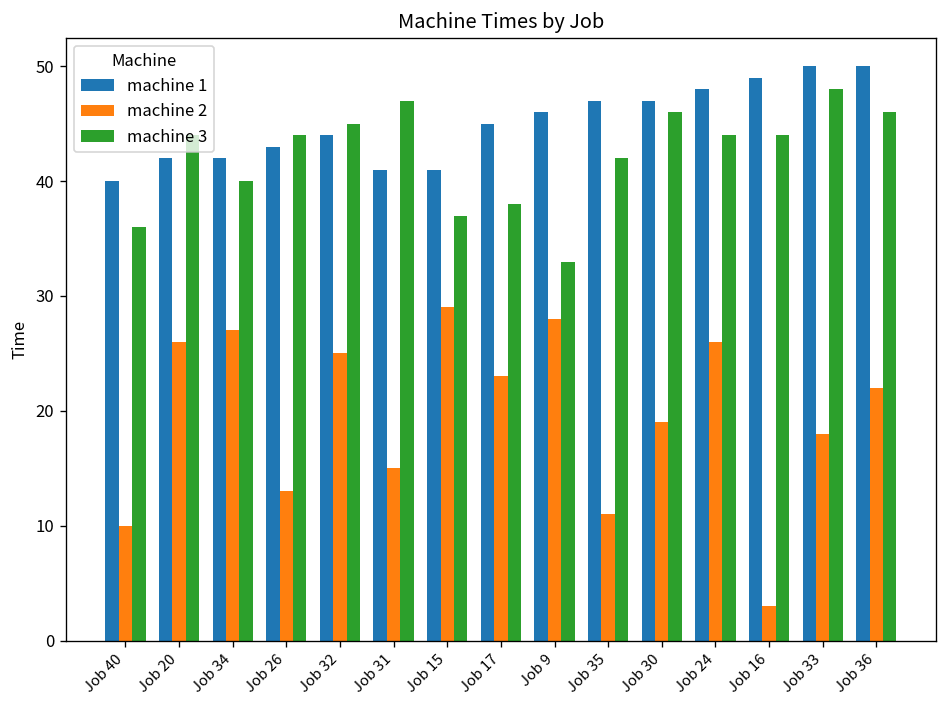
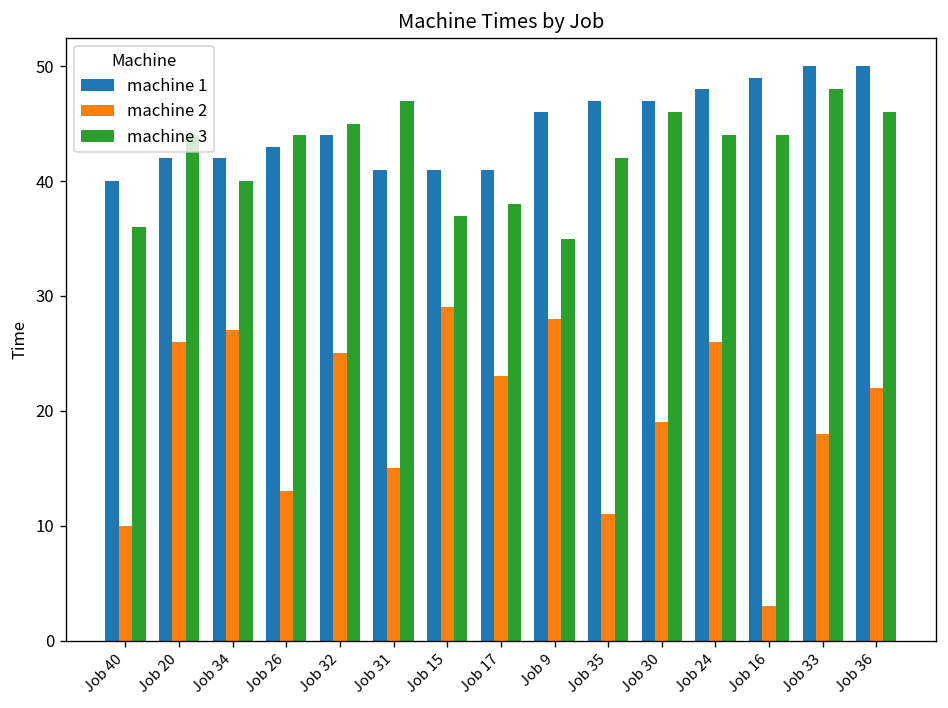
  {
    "machine 1": {
      "Job 40": 40,
      "Job 20": 42,
      "Job 34": 42,
      "Job 26": 43,
      "Job 32": 44,
      "Job 31": 41,
      "Job 15": 41,
-     "Job 17": 45,
+     "Job 17": 41,
      "Job 9": 46,
      "Job 35": 47,
      "Job 30": 47,
      "Job 24": 48,
      "Job 16": 49,
      "Job 33": 50,
      "Job 36": 50
    },
    "machine 2": {
      "Job 40": 10,
      "Job 20": 26,
      "Job 34": 27,
      "Job 26": 13,
      "Job 32": 25,
      "Job 31": 15,
      "Job 15": 29,
      "Job 17": 23,
      "Job 9": 28,
      "Job 35": 11,
      "Job 30": 19,
      "Job 24": 26,
      "Job 16": 3,
      "Job 33": 18,
      "Job 36": 22
    },
    "machine 3": {
      "Job 40": 36,
      "Job 34": 40,
      "Job 26": 44,
      "Job 32": 45,
      "Job 31": 47,
      "Job 15": 37,
      "Job 17": 38,
-     "Job 9": 33,
+     "Job 9": 35,
      "Job 35": 42,
      "Job 30": 46,
      "Job 24": 44,
      "Job 16": 44,
      "Job 33": 48,
      "Job 36": 46
    }
  }
